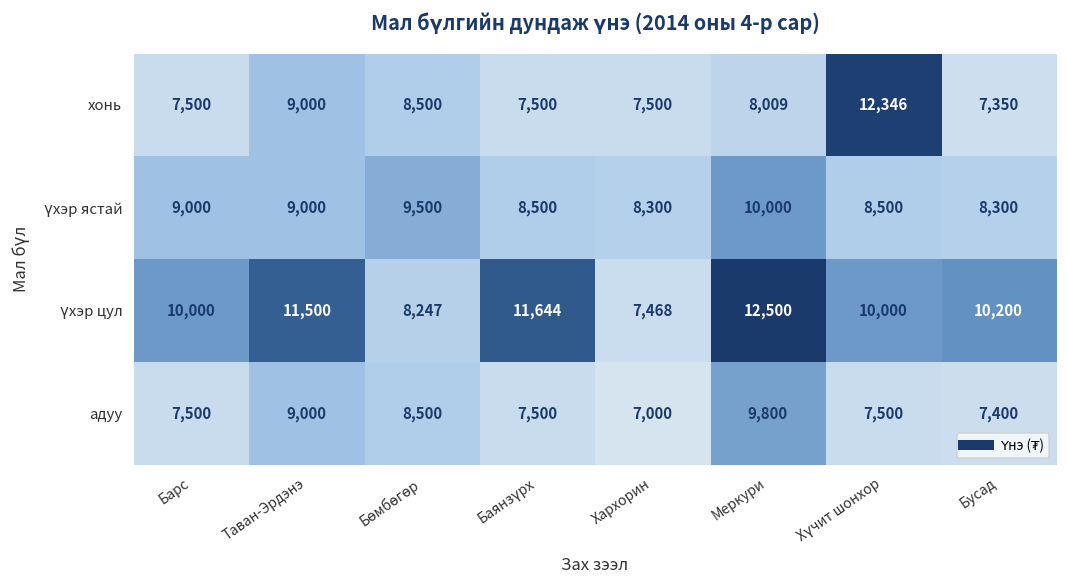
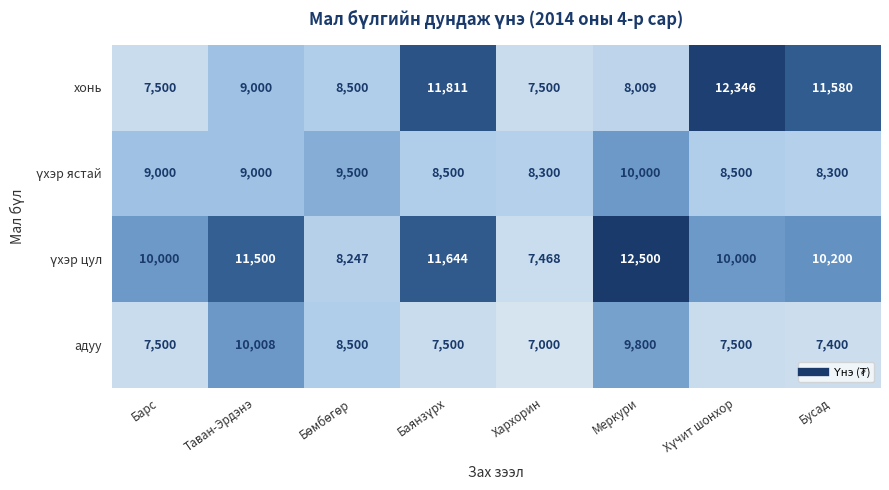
  {
    "хонь": {
      "Барс": "7,500",
      "Таван-Эрдэнэ": "9,000",
      "Бөмбөгөр": "8,500",
-     "Баянзүрх": "7,500",
+     "Баянзүрх": "11,811",
      "Хархорин": "7,500",
      "Меркури": "8,009",
      "Хүчит шонхор": "12,346",
-     "Бусад": "7,350"
+     "Бусад": "11,580"
    },
    "үхэр ястай": {
      "Барс": "9,000",
      "Таван-Эрдэнэ": "9,000",
      "Бөмбөгөр": "9,500",
      "Баянзүрх": "8,500",
      "Хархорин": "8,300",
      "Меркури": "10,000",
      "Хүчит шонхор": "8,500",
      "Бусад": "8,300"
    },
    "үхэр цул": {
      "Барс": "10,000",
      "Таван-Эрдэнэ": "11,500",
      "Бөмбөгөр": "8,247",
      "Баянзүрх": "11,644",
      "Хархорин": "7,468",
      "Меркури": "12,500",
      "Хүчит шонхор": "10,000",
      "Бусад": "10,200"
    },
    "адуу": {
      "Барс": "7,500",
-     "Таван-Эрдэнэ": "9,000",
+     "Таван-Эрдэнэ": "10,008",
      "Бөмбөгөр": "8,500",
      "Баянзүрх": "7,500",
      "Хархорин": "7,000",
      "Меркури": "9,800",
      "Хүчит шонхор": "7,500",
      "Бусад": "7,400"
    }
  }
